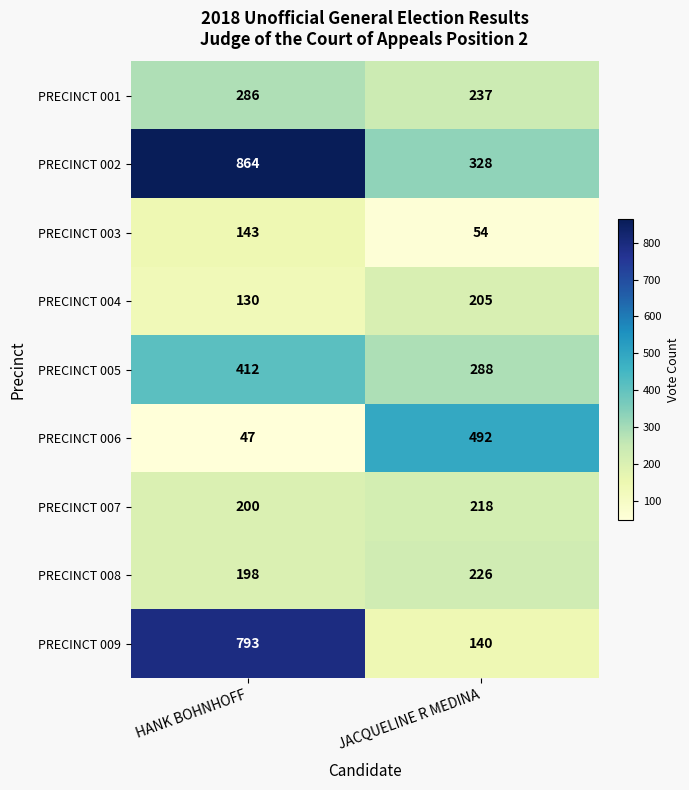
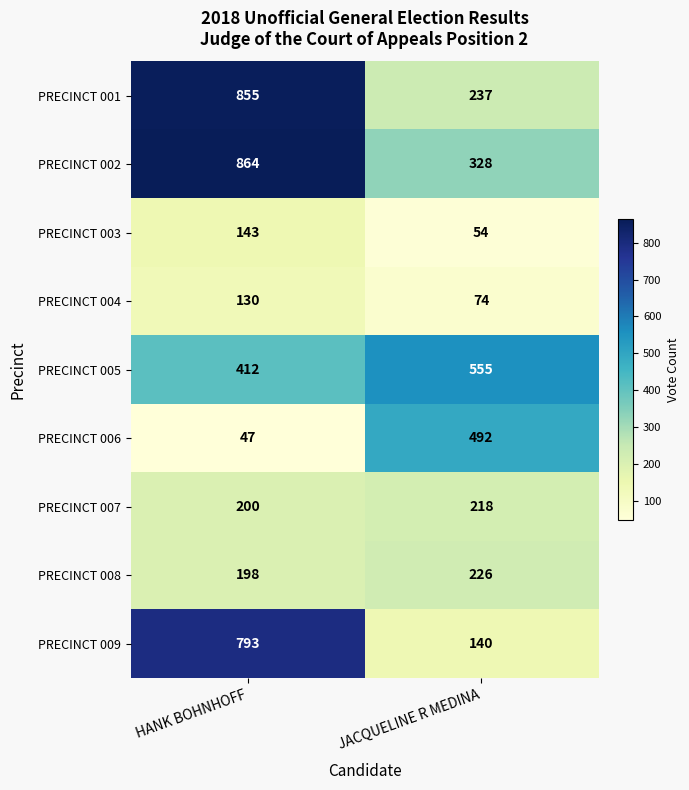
  {
    "PRECINCT 001": {
-     "HANK BOHNHOFF": 286,
+     "HANK BOHNHOFF": 855,
      "JACQUELINE R MEDINA": 237
    },
    "PRECINCT 002": {
      "HANK BOHNHOFF": 864,
      "JACQUELINE R MEDINA": 328
    },
    "PRECINCT 003": {
      "HANK BOHNHOFF": 143,
      "JACQUELINE R MEDINA": 54
    },
    "PRECINCT 004": {
      "HANK BOHNHOFF": 130,
-     "JACQUELINE R MEDINA": 205
+     "JACQUELINE R MEDINA": 74
    },
    "PRECINCT 005": {
      "HANK BOHNHOFF": 412,
-     "JACQUELINE R MEDINA": 288
+     "JACQUELINE R MEDINA": 555
    },
    "PRECINCT 006": {
      "HANK BOHNHOFF": 47,
      "JACQUELINE R MEDINA": 492
    },
    "PRECINCT 007": {
      "HANK BOHNHOFF": 200,
      "JACQUELINE R MEDINA": 218
    },
    "PRECINCT 008": {
      "HANK BOHNHOFF": 198,
      "JACQUELINE R MEDINA": 226
    },
    "PRECINCT 009": {
      "HANK BOHNHOFF": 793,
      "JACQUELINE R MEDINA": 140
    }
  }
